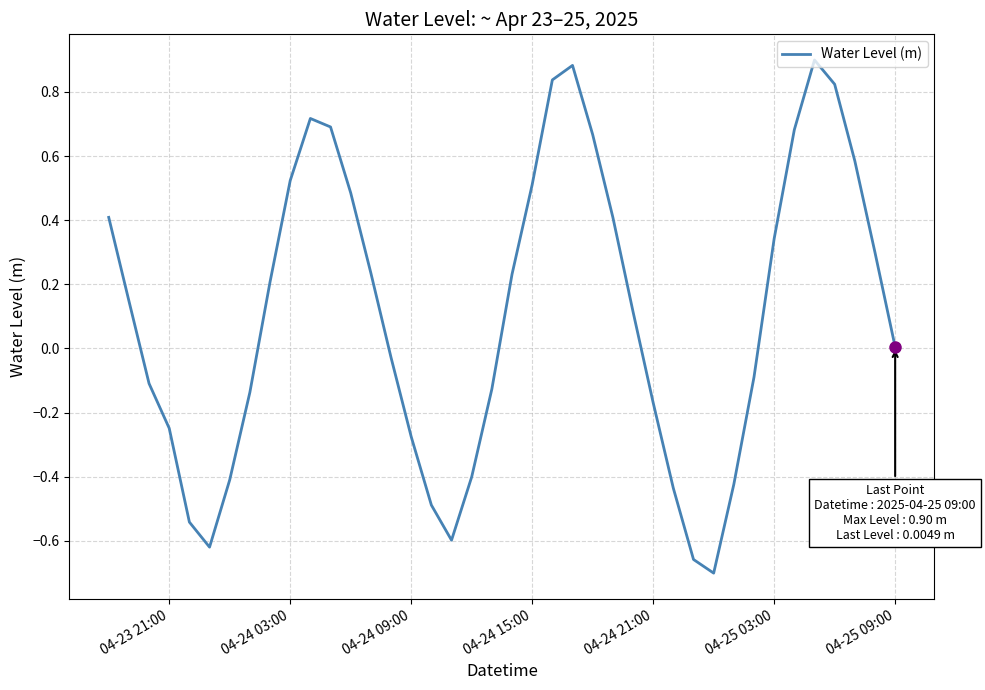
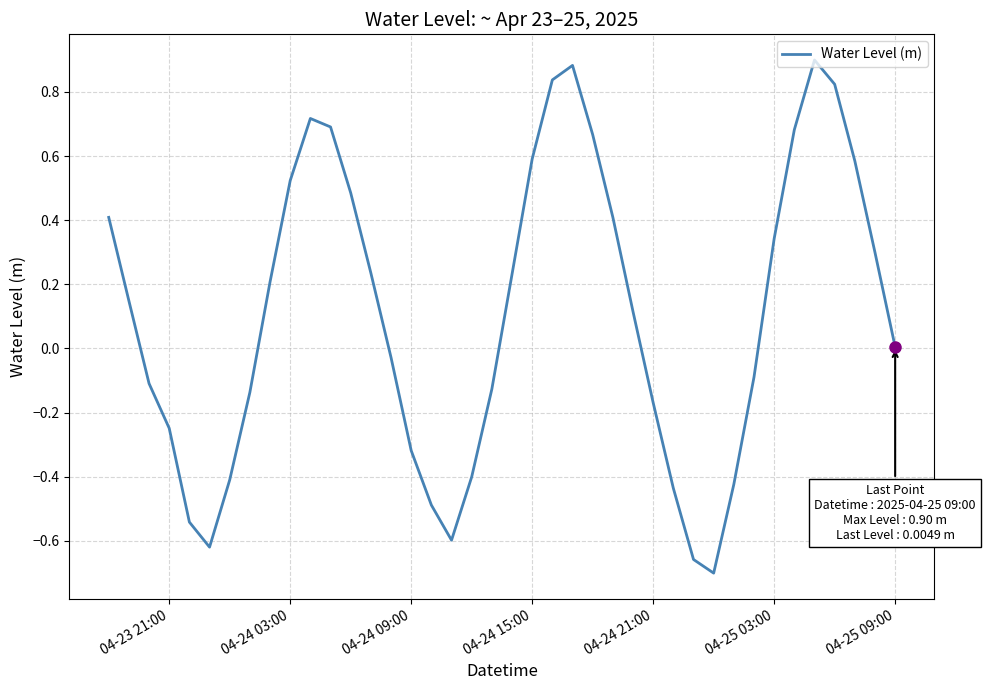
  {
    "Water Level (m)": {
      "04-23 21:00": -0.25,
      "04-24 03:00": 0.52,
-     "04-24 09:00": -0.27,
-     "04-24 15:00": 0.51,
+     "04-24 09:00": -0.32,
+     "04-24 15:00": 0.59,
      "04-24 21:00": -0.17,
      "04-25 03:00": 0.34
    }
  }
